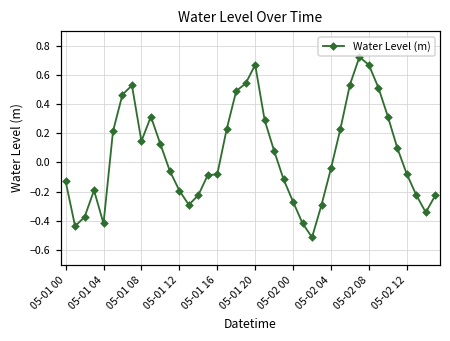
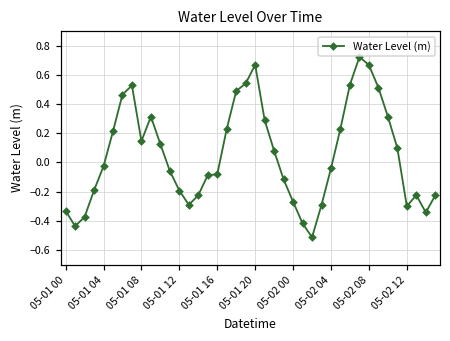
  {
-   "05-01 00": -0.13,
-   "05-01 04": -0.42,
+   "05-01 00": -0.33,
+   "05-01 04": -0.03,
    "05-01 08": 0.15,
    "05-01 12": -0.19,
    "05-01 16": -0.08,
    "05-01 20": 0.67,
    "05-02 00": -0.27,
    "05-02 04": -0.04,
    "05-02 08": 0.67,
-   "05-02 12": -0.08
+   "05-02 12": -0.30
  }
